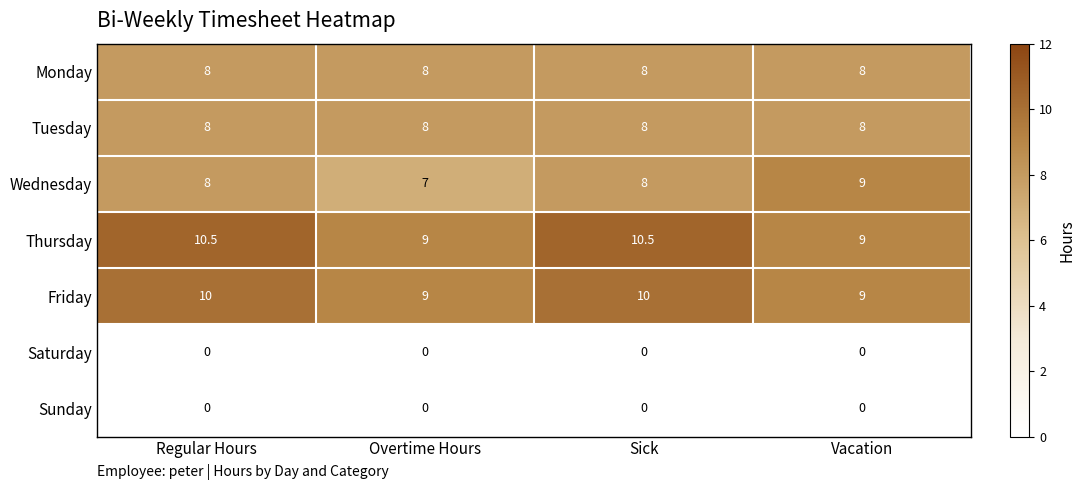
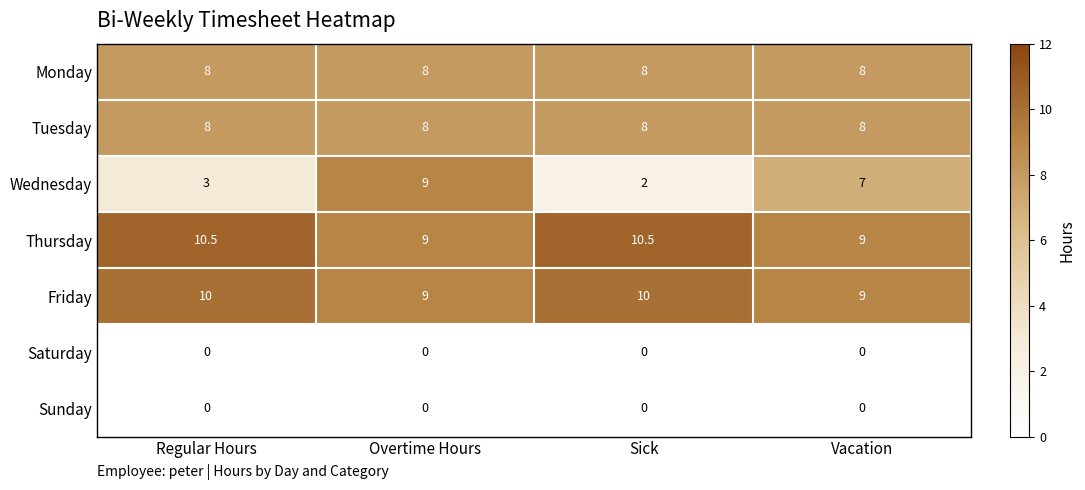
  {
    "Monday": {
      "Regular Hours": 8,
      "Overtime Hours": 8,
      "Sick": 8,
      "Vacation": 8
    },
    "Tuesday": {
      "Regular Hours": 8,
      "Overtime Hours": 8,
      "Sick": 8,
      "Vacation": 8
    },
    "Wednesday": {
-     "Regular Hours": 8,
-     "Overtime Hours": 7,
-     "Sick": 8,
-     "Vacation": 9
+     "Regular Hours": 3,
+     "Overtime Hours": 9,
+     "Sick": 2,
+     "Vacation": 7
    },
    "Thursday": {
      "Regular Hours": 10.5,
      "Overtime Hours": 9,
      "Sick": 10.5,
      "Vacation": 9
    },
    "Friday": {
      "Regular Hours": 10,
      "Overtime Hours": 9,
      "Sick": 10,
      "Vacation": 9
    },
    "Saturday": {
      "Regular Hours": 0,
      "Overtime Hours": 0,
      "Sick": 0,
      "Vacation": 0
    },
    "Sunday": {
      "Regular Hours": 0,
      "Overtime Hours": 0,
      "Sick": 0,
      "Vacation": 0
    }
  }
